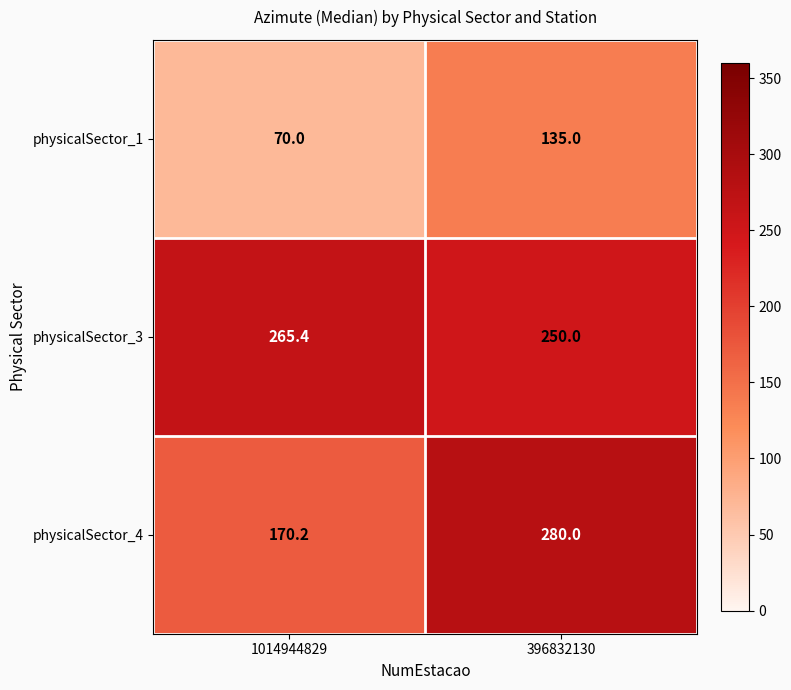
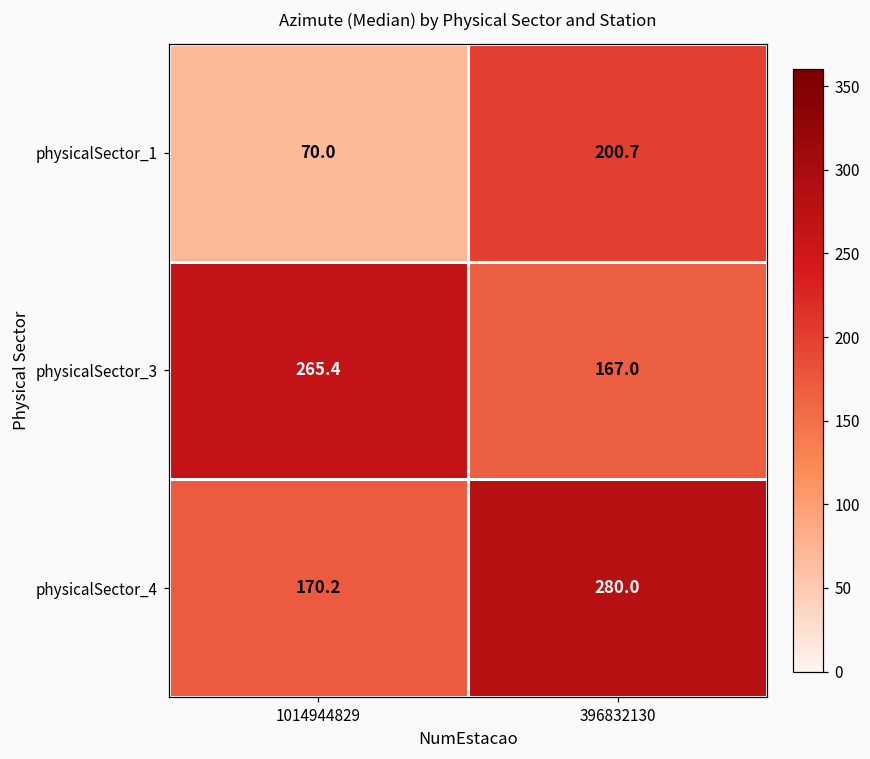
  {
    "physicalSector_1": {
      "1014944829": 70.0,
-     "396832130": 135.0
+     "396832130": 200.7
    },
    "physicalSector_3": {
      "1014944829": 265.4,
-     "396832130": 250.0
+     "396832130": 167.0
    },
    "physicalSector_4": {
      "1014944829": 170.2,
      "396832130": 280.0
    }
  }
